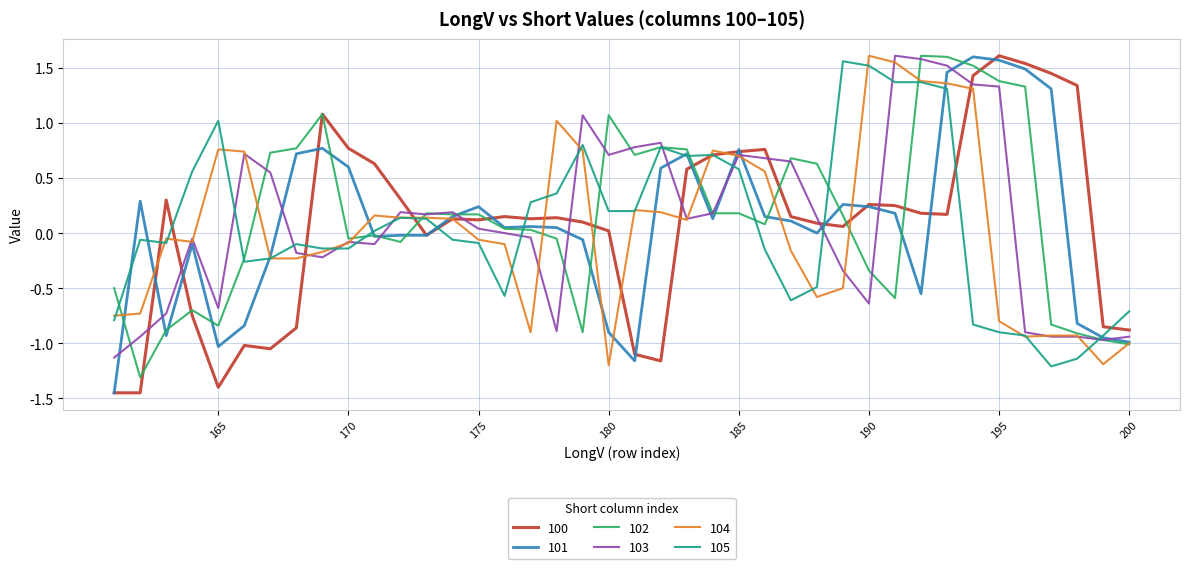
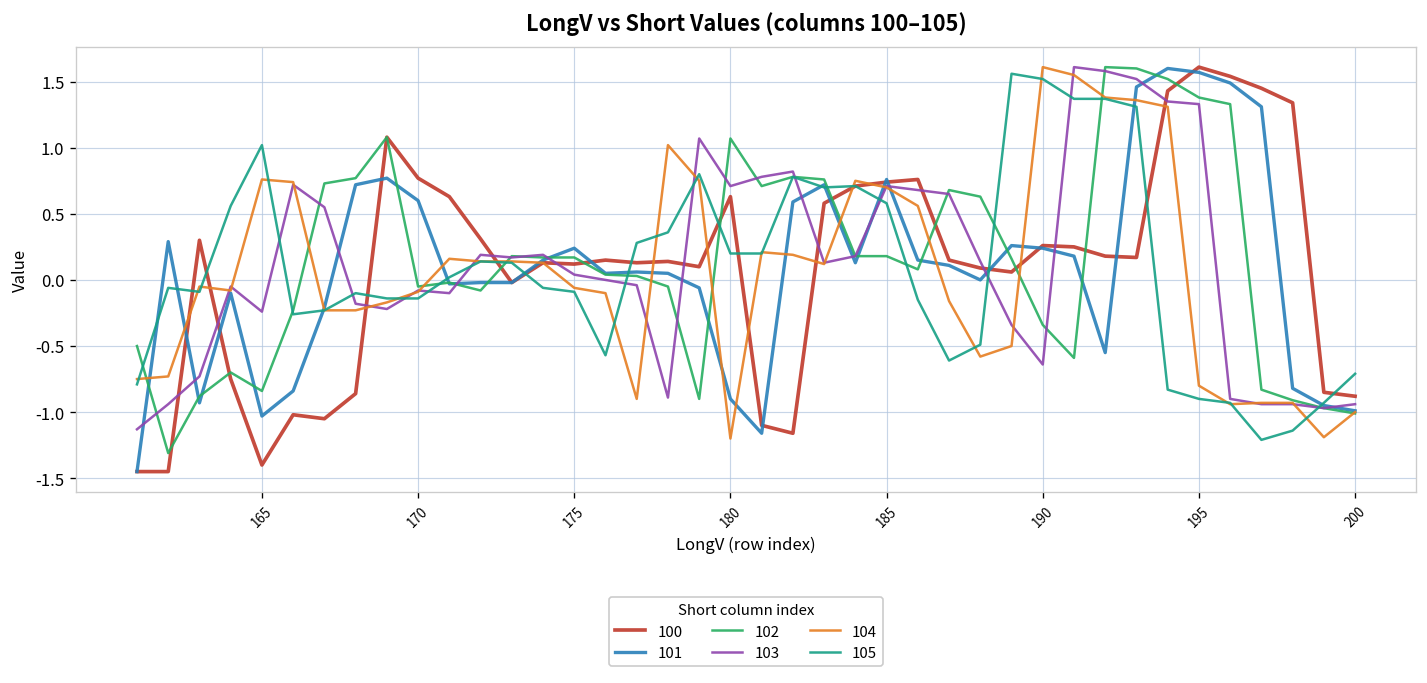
  {
    "100": {
      "165": -1.40,
      "170": 0.77,
      "175": 0.12,
-     "180": 0.02,
+     "180": 0.63,
      "195": 1.61,
      "200": -0.88
    },
    "101": {
      "165": -1.03,
      "170": 0.60,
      "175": 0.24,
      "180": -0.90,
      "195": 1.57
    },
    "103": {
-     "165": -0.68,
+     "165": -0.24,
      "175": 0.04,
      "180": 0.71,
      "190": -0.64,
      "195": 1.33,
      "200": -0.94
    },
    "104": {
      "165": 0.76,
      "175": -0.06,
      "180": -1.20,
      "190": 1.61,
      "195": -0.80
    }
  }
